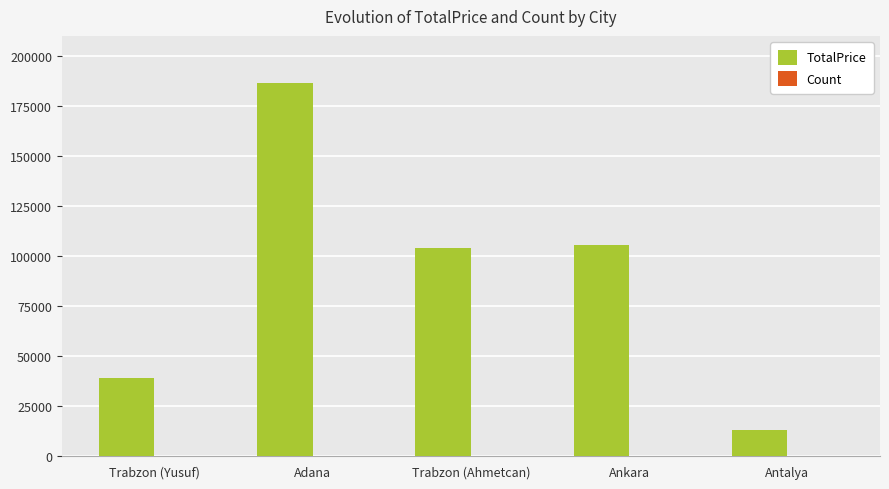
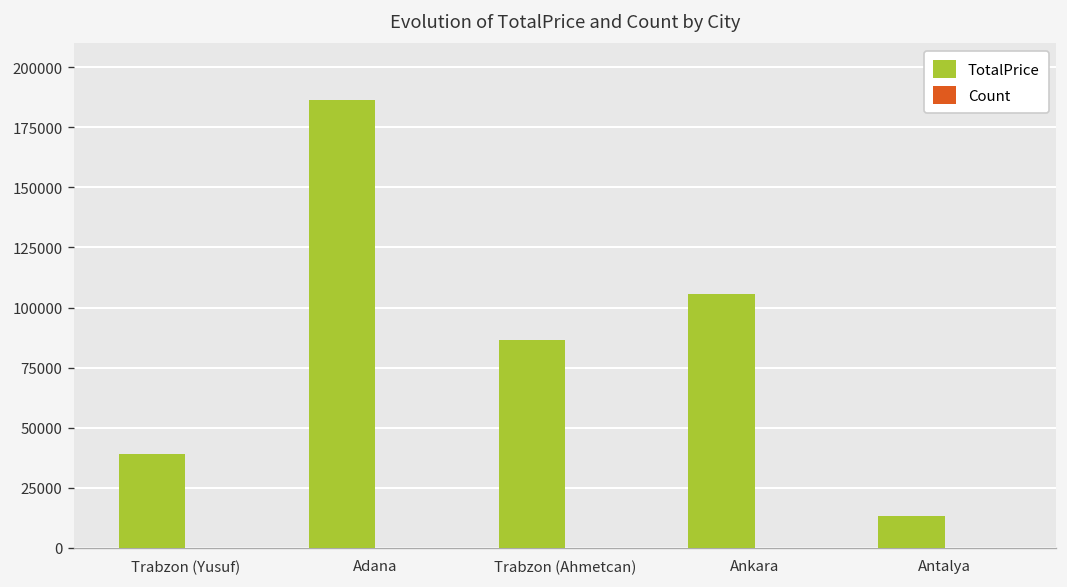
  {
    "TotalPrice": {
      "Trabzon (Yusuf)": 39000,
      "Adana": 186000,
-     "Trabzon (Ahmetcan)": 104000,
+     "Trabzon (Ahmetcan)": 87000,
      "Ankara": 106000,
      "Antalya": 13000
    }
  }
